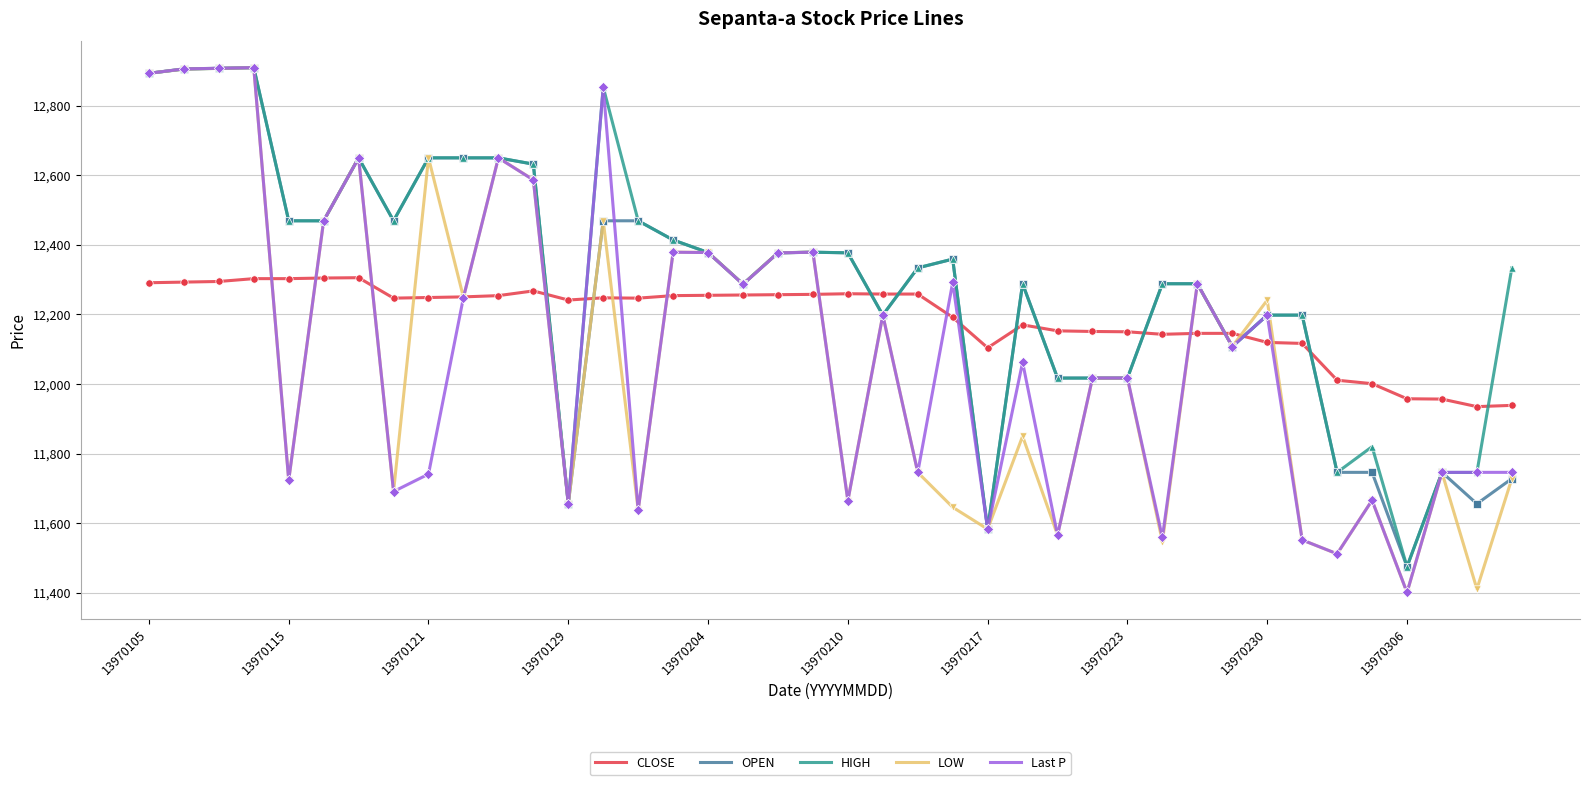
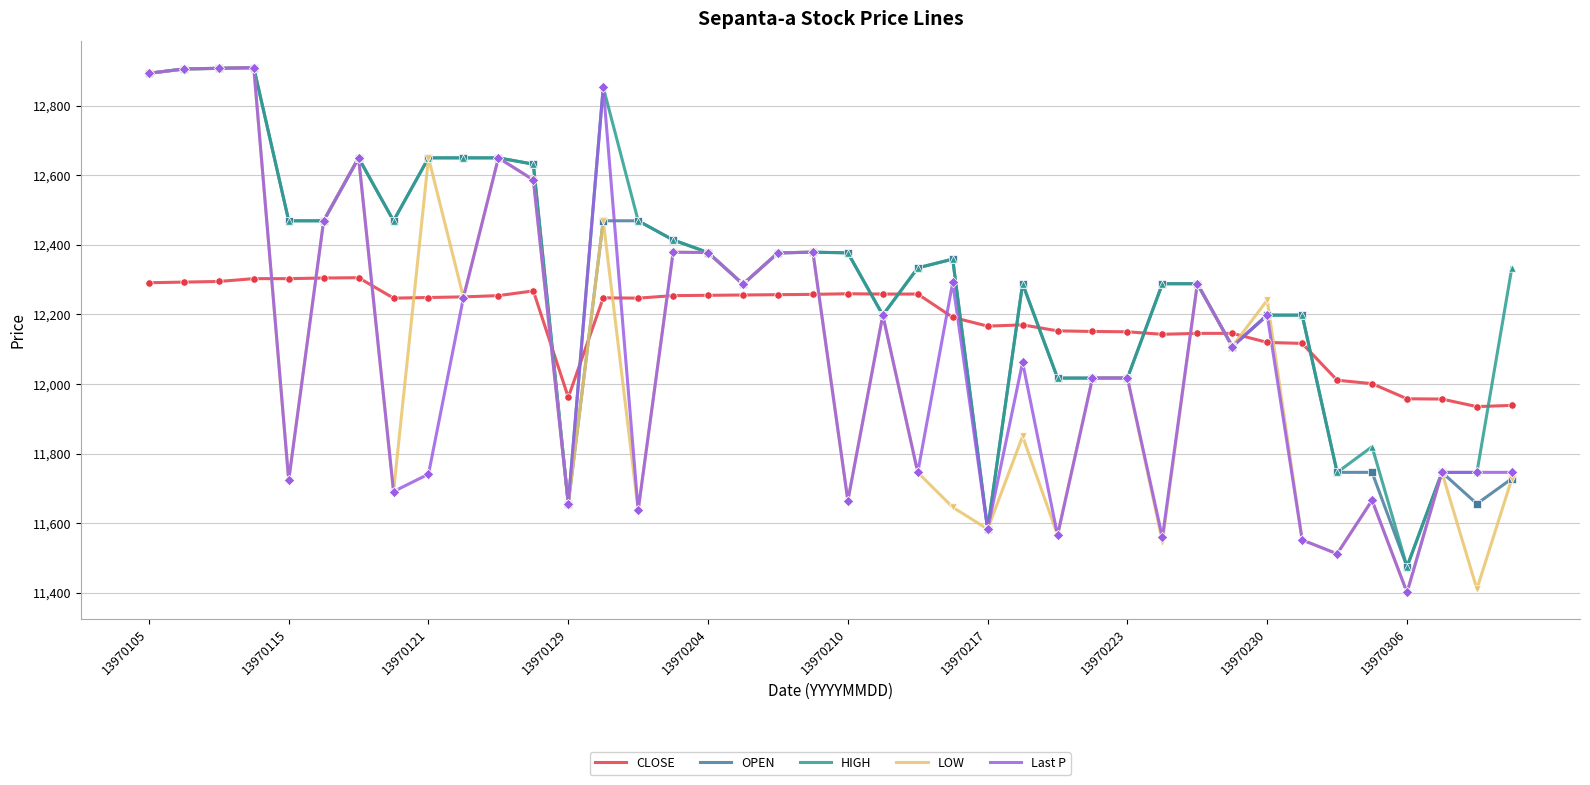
  {
    "CLOSE": {
      "13970105": "12,290",
      "13970115": "12,300",
      "13970121": "12,250",
-     "13970129": "12,240",
+     "13970129": "11,960",
      "13970204": "12,250",
      "13970210": "12,260",
-     "13970217": "12,100",
+     "13970217": "12,170",
      "13970223": "12,150",
      "13970230": "12,120",
      "13970306": "11,960"
    },
    "LOW": {
      "13970230": "12,240"
    },
    "Last P": {
      "13970121": "11,740"
    }
  }
